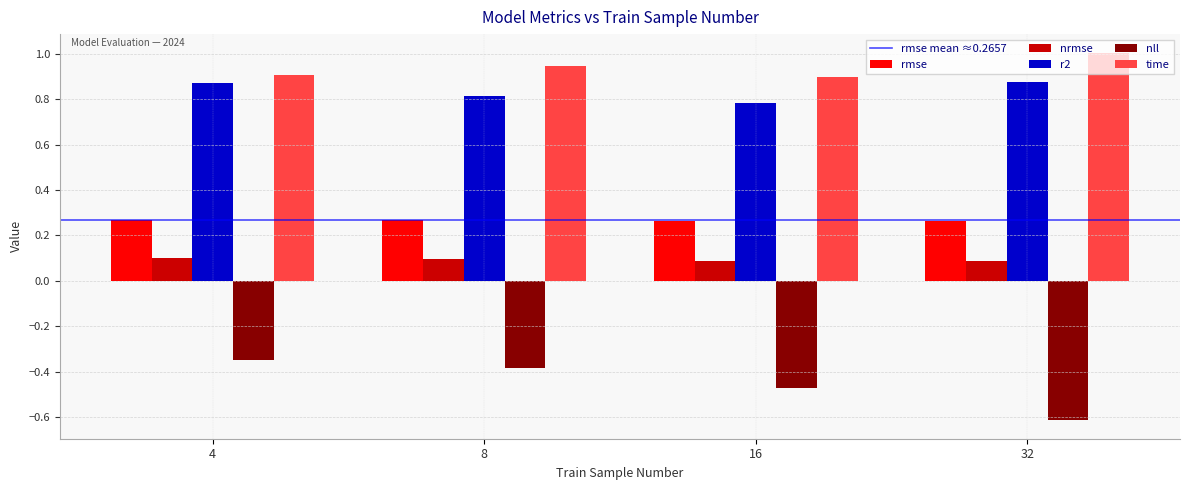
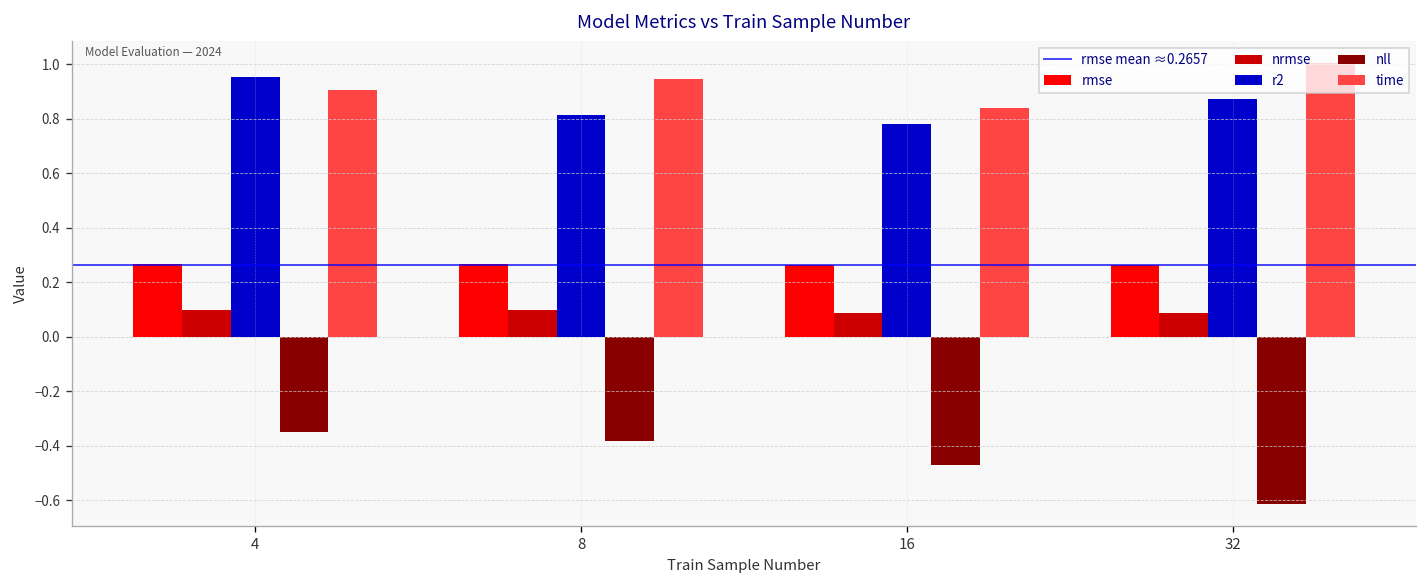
  {
    "r2": {
-     "4": 0.87,
+     "4": 0.95,
      "8": 0.81,
      "16": 0.78,
      "32": 0.87
    },
    "nll": {
      "4": -0.35,
      "8": -0.38,
      "16": -0.47,
      "32": -0.61
    },
    "time": {
      "4": 0.91,
      "8": 0.95,
-     "16": 0.90
+     "16": 0.84
    }
  }
